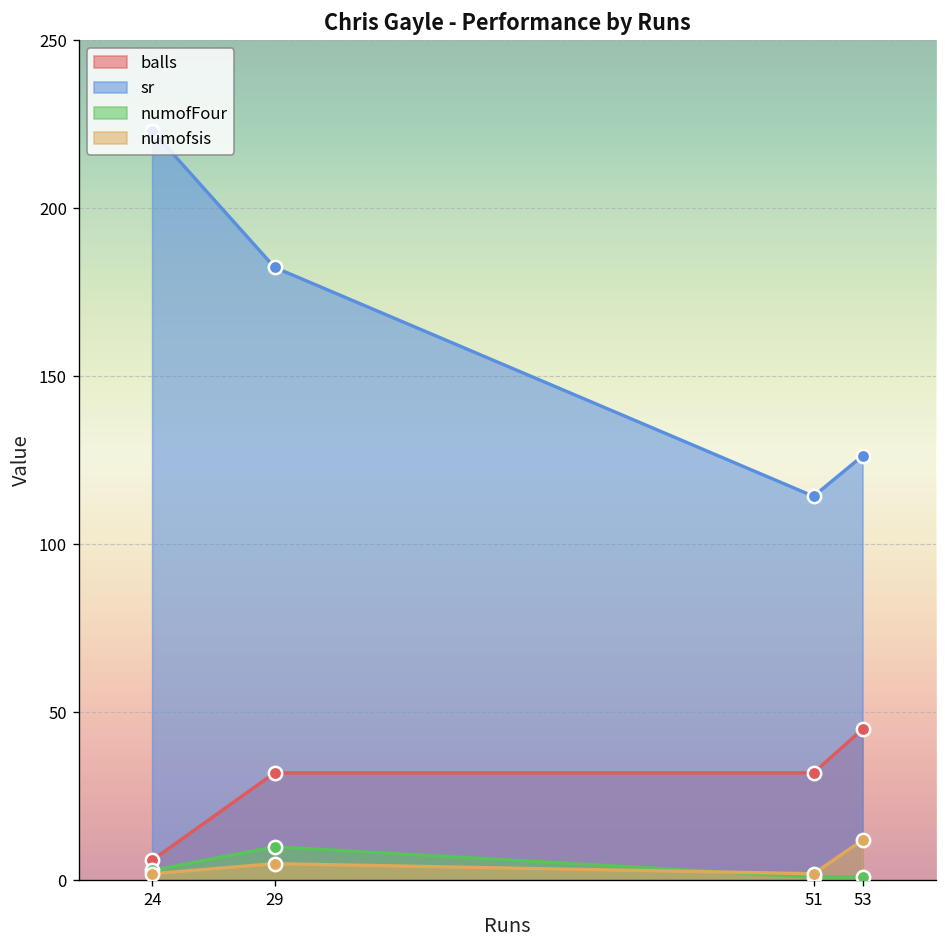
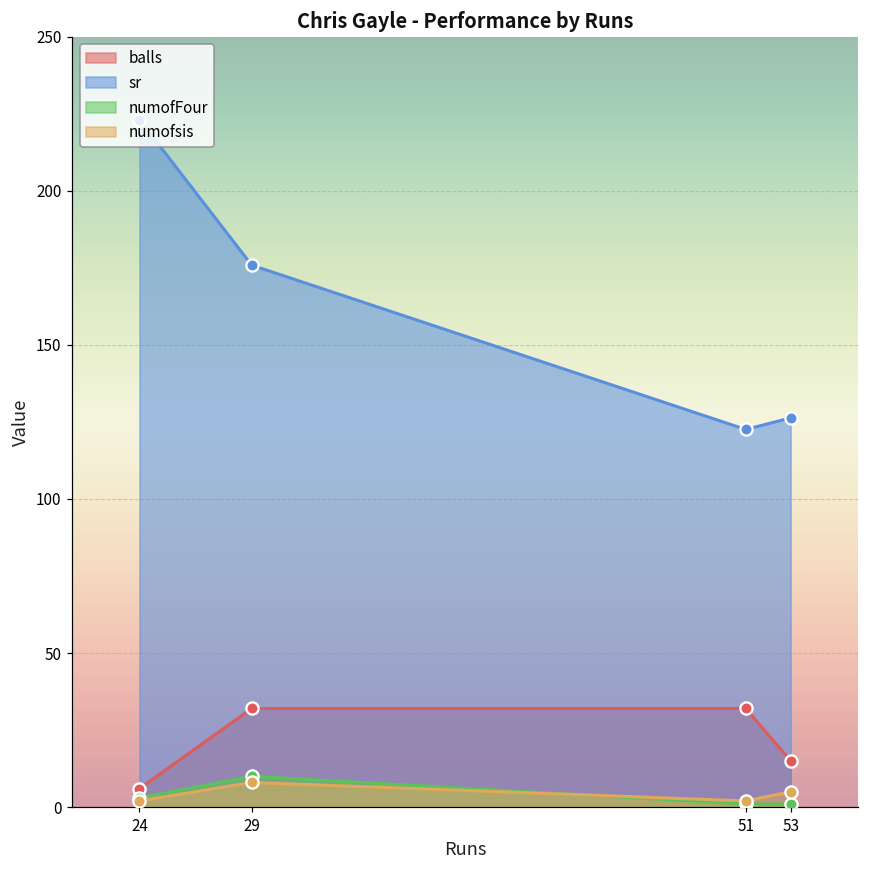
  {
    "balls": {
      "24": 6,
      "29": 32,
      "51": 32,
-     "53": 45
+     "53": 15
    },
    "sr": {
-     "29": 182,
-     "51": 114,
+     "29": 176,
+     "51": 123,
      "53": 126
    },
    "numofFour": {
      "24": 3,
      "29": 10,
      "51": 1,
      "53": 1
    },
    "numofsis": {
      "24": 2,
-     "29": 5,
+     "29": 8,
      "51": 2,
-     "53": 12
+     "53": 5
    }
  }
